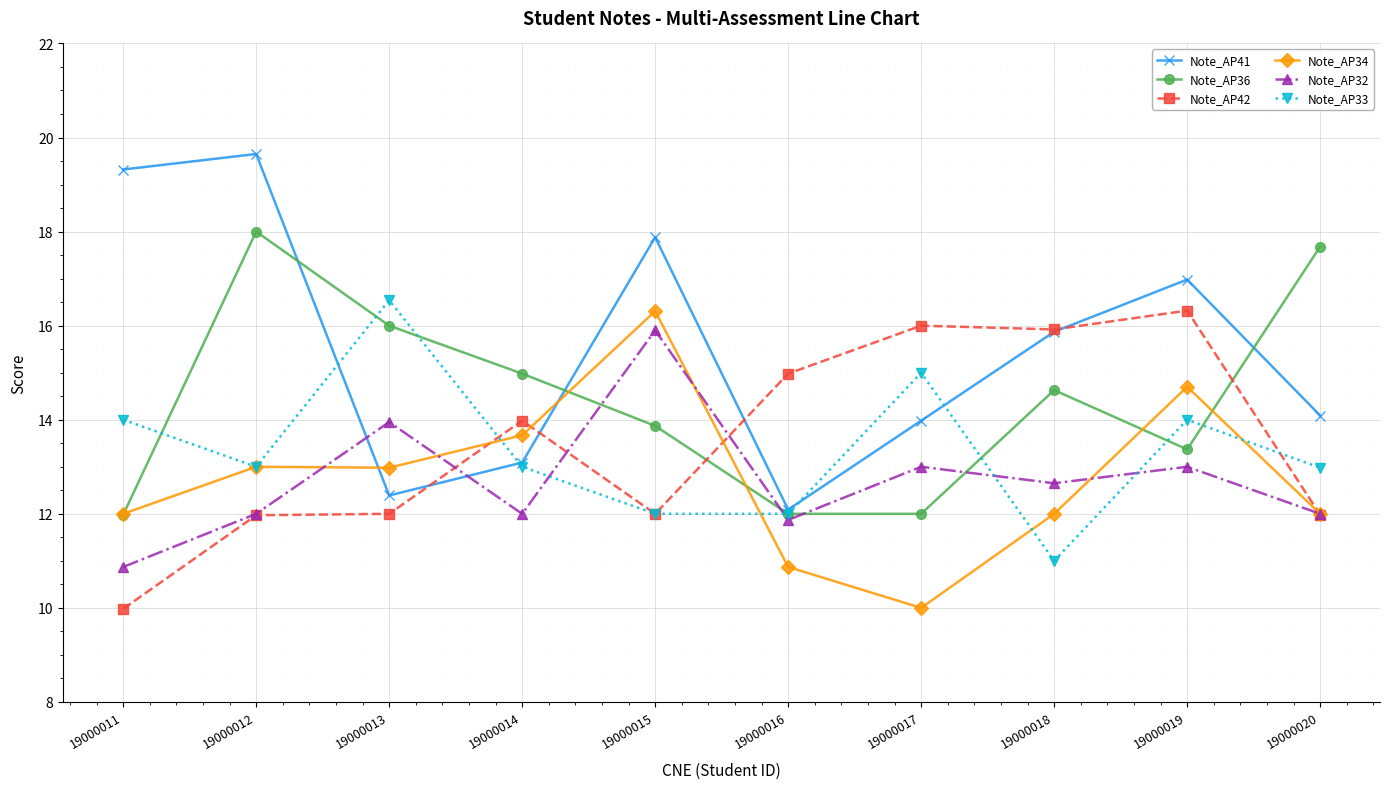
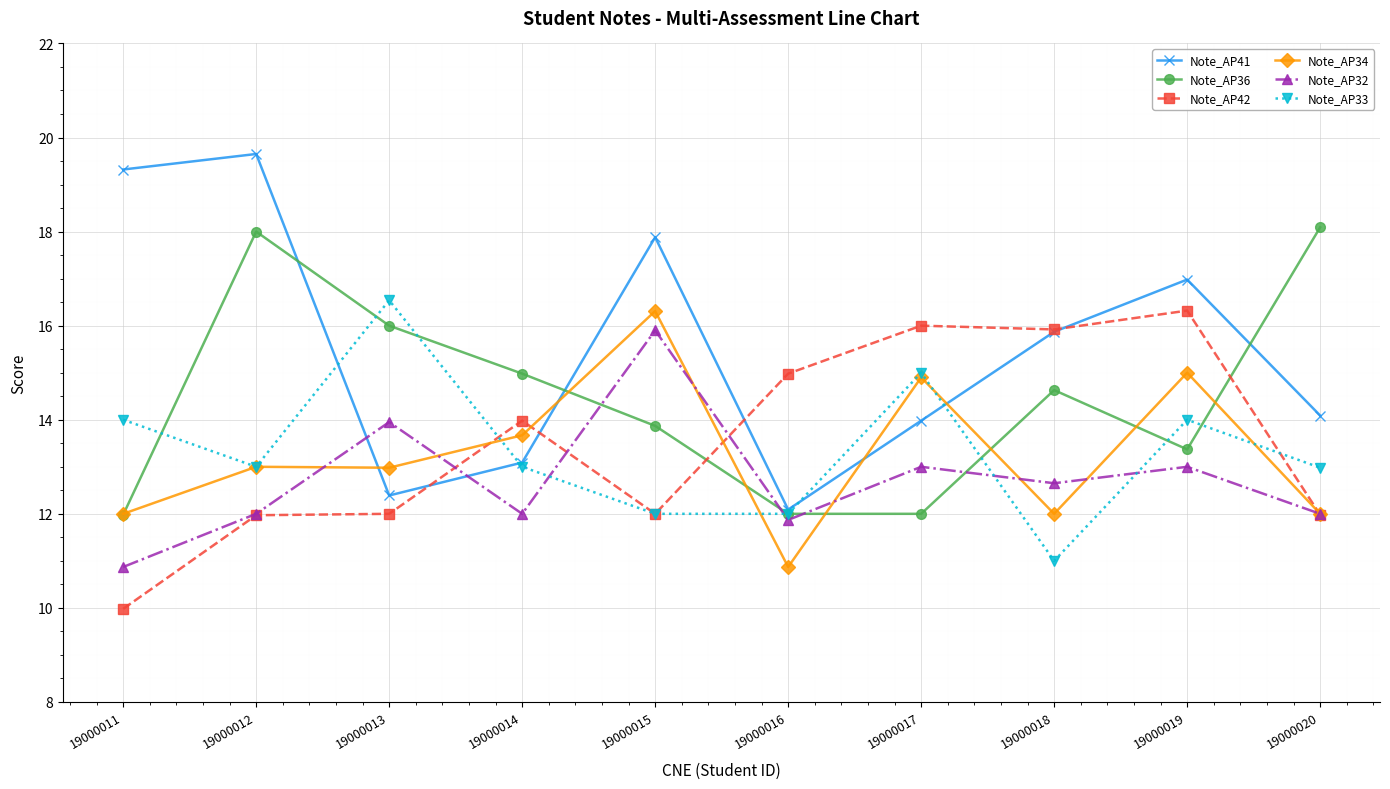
  {
    "Note_AP36": {
      "19000012": 18.0,
      "19000013": 16.0,
      "19000014": 15.0,
      "19000015": 13.9,
      "19000017": 12.0,
      "19000018": 14.6,
      "19000019": 13.4,
-     "19000020": 17.7
+     "19000020": 18.1
    },
    "Note_AP42": {
      "19000011": 10.0,
      "19000013": 12.0,
      "19000014": 14.0,
      "19000016": 15.0,
      "19000017": 16.0,
      "19000019": 16.3
    },
    "Note_AP34": {
      "19000013": 13.0,
      "19000014": 13.7,
      "19000015": 16.3,
      "19000016": 10.9,
-     "19000017": 10.0,
+     "19000017": 14.9,
      "19000018": 12.0,
-     "19000019": 14.7
+     "19000019": 15.0
    },
    "Note_AP32": {
      "19000011": 10.9,
      "19000013": 14.0,
      "19000014": 12.0,
      "19000015": 15.9,
      "19000016": 11.9,
      "19000017": 13.0,
      "19000018": 12.7,
      "19000019": 13.0
    }
  }
